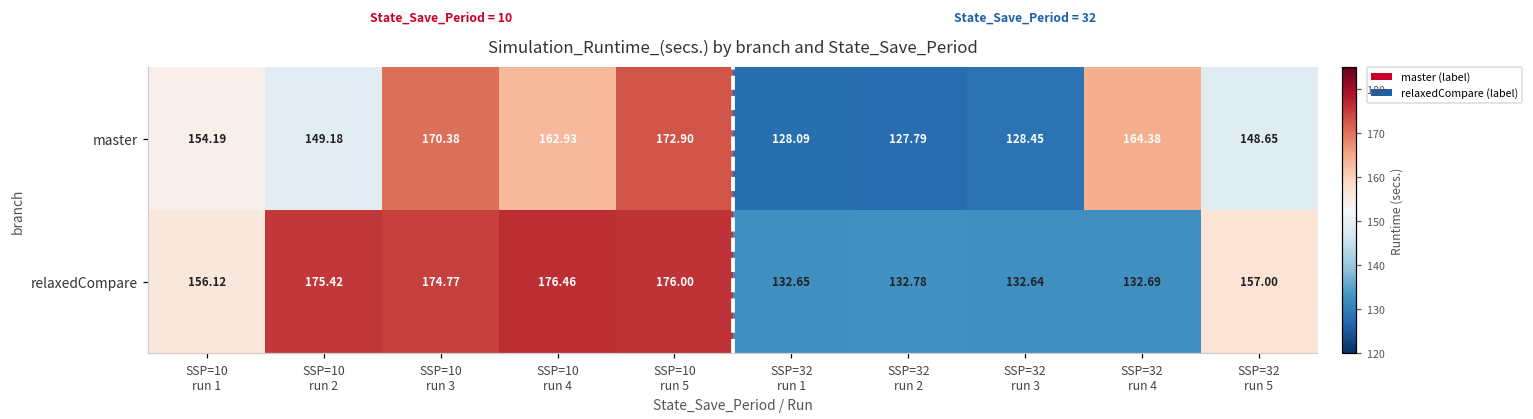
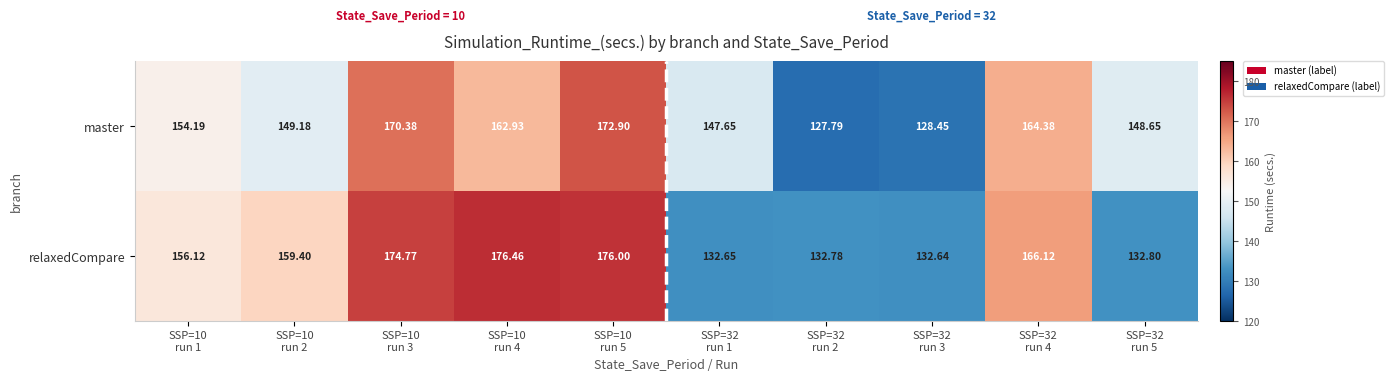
  {
    "master": {
      "SSP=10 run 1": 154.19,
      "SSP=10 run 2": 149.18,
      "SSP=10 run 3": 170.38,
      "SSP=10 run 4": 162.93,
      "SSP=10 run 5": 172.90,
-     "SSP=32 run 1": 128.09,
+     "SSP=32 run 1": 147.65,
      "SSP=32 run 2": 127.79,
      "SSP=32 run 3": 128.45,
      "SSP=32 run 4": 164.38,
      "SSP=32 run 5": 148.65
    },
    "relaxedCompare": {
      "SSP=10 run 1": 156.12,
-     "SSP=10 run 2": 175.42,
+     "SSP=10 run 2": 159.40,
      "SSP=10 run 3": 174.77,
      "SSP=10 run 4": 176.46,
      "SSP=10 run 5": 176.00,
      "SSP=32 run 1": 132.65,
      "SSP=32 run 2": 132.78,
      "SSP=32 run 3": 132.64,
-     "SSP=32 run 4": 132.69,
-     "SSP=32 run 5": 157.00
+     "SSP=32 run 4": 166.12,
+     "SSP=32 run 5": 132.80
    }
  }
